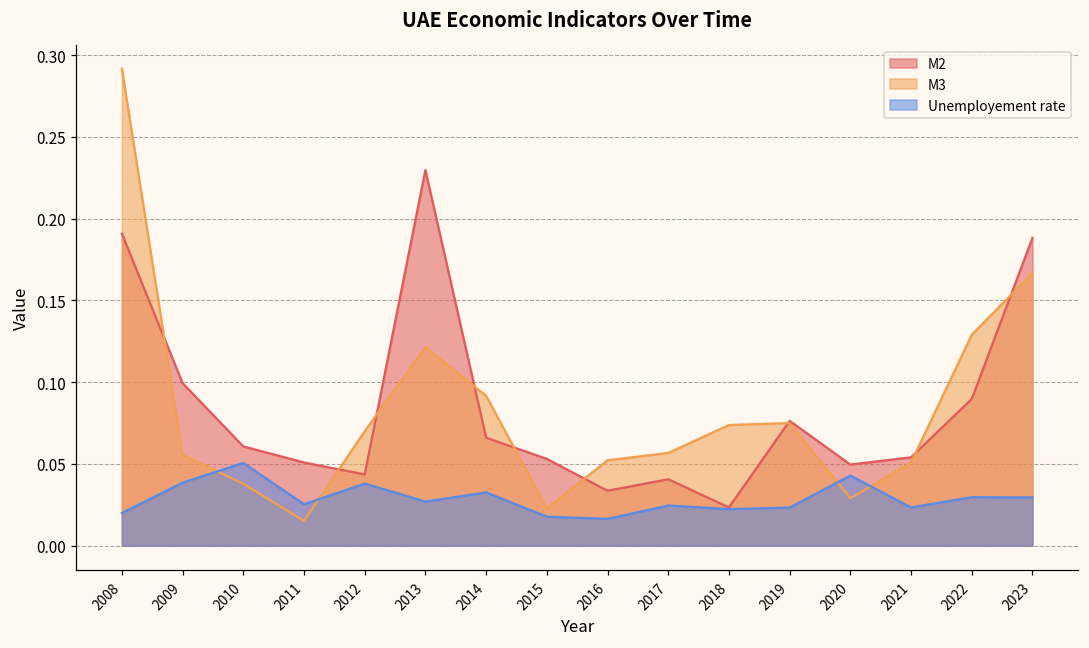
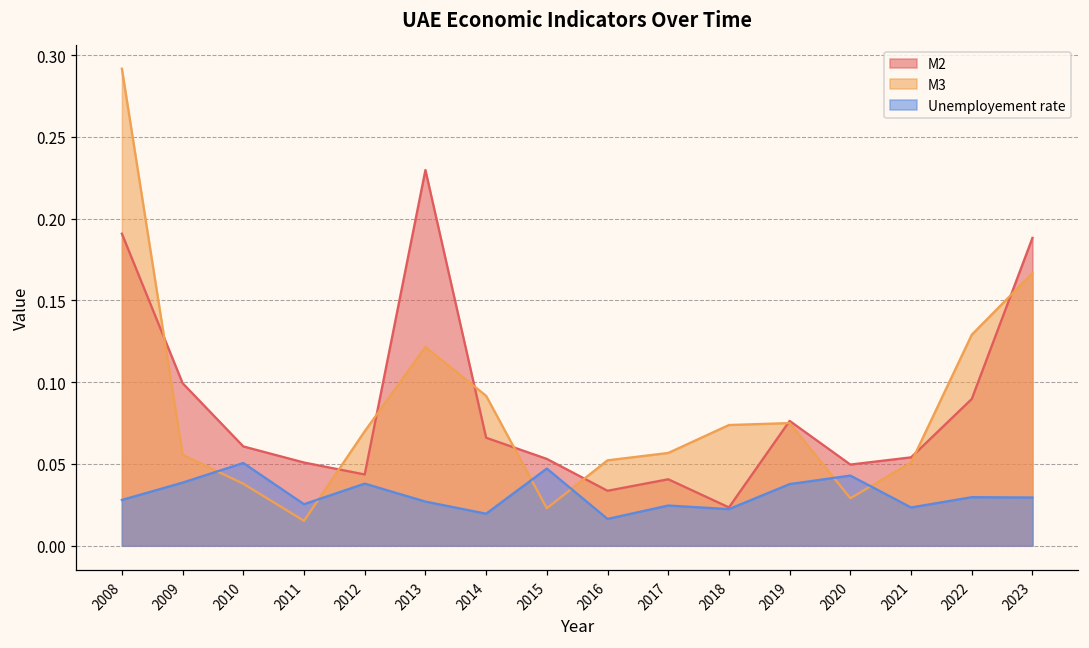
  {
    "Unemployement rate": {
-     "2008": 0.020,
+     "2008": 0.028,
      "2009": 0.039,
      "2010": 0.051,
      "2011": 0.025,
      "2012": 0.038,
      "2013": 0.027,
-     "2014": 0.033,
-     "2015": 0.018,
+     "2014": 0.020,
+     "2015": 0.047,
      "2016": 0.016,
      "2017": 0.025,
-     "2019": 0.023,
+     "2019": 0.038,
      "2020": 0.043,
      "2021": 0.023,
      "2022": 0.030,
      "2023": 0.030
    }
  }
